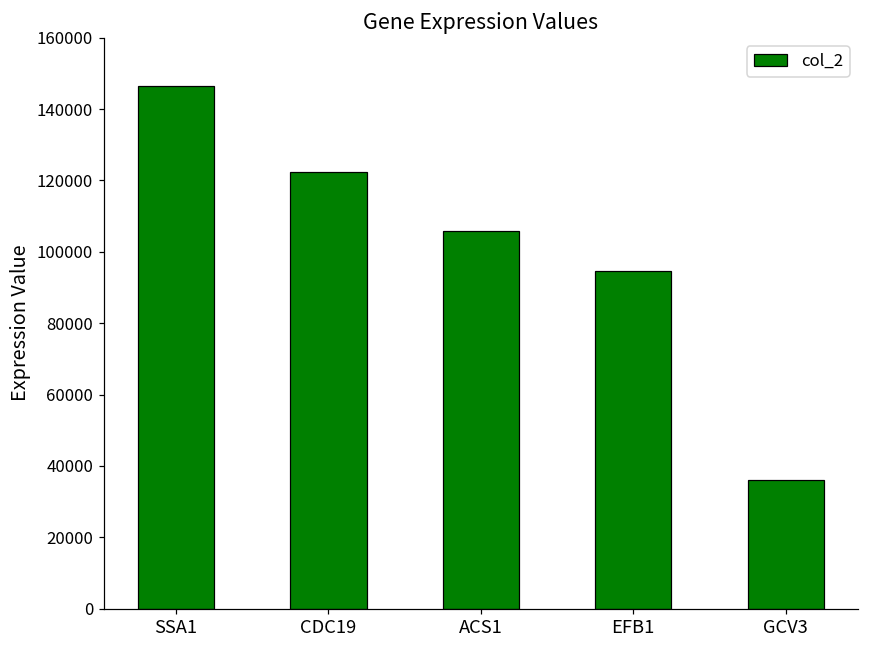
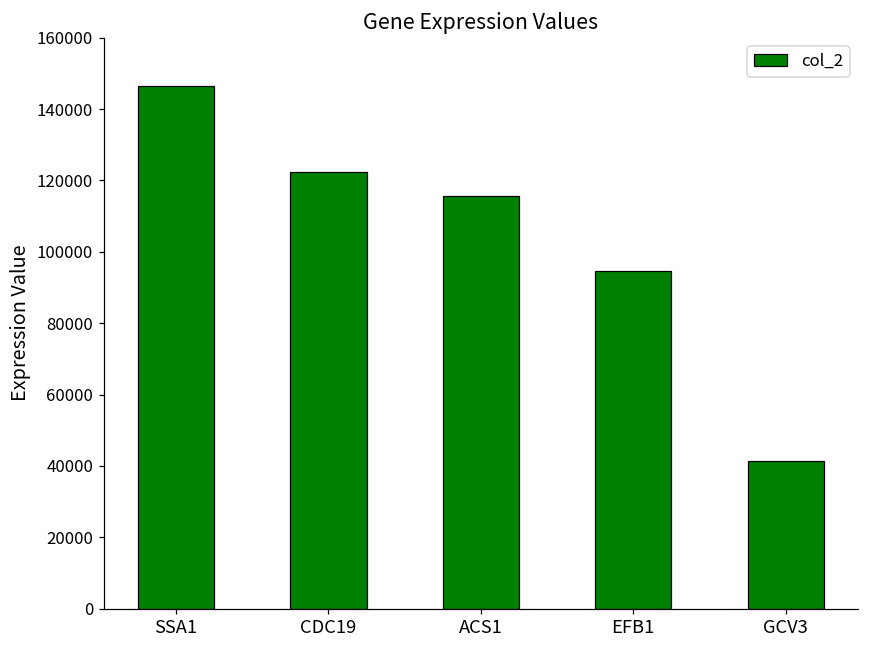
  {
    "SSA1": 146000,
    "CDC19": 122000,
-   "ACS1": 106000,
+   "ACS1": 116000,
    "EFB1": 94000,
-   "GCV3": 36000
+   "GCV3": 41000
  }
